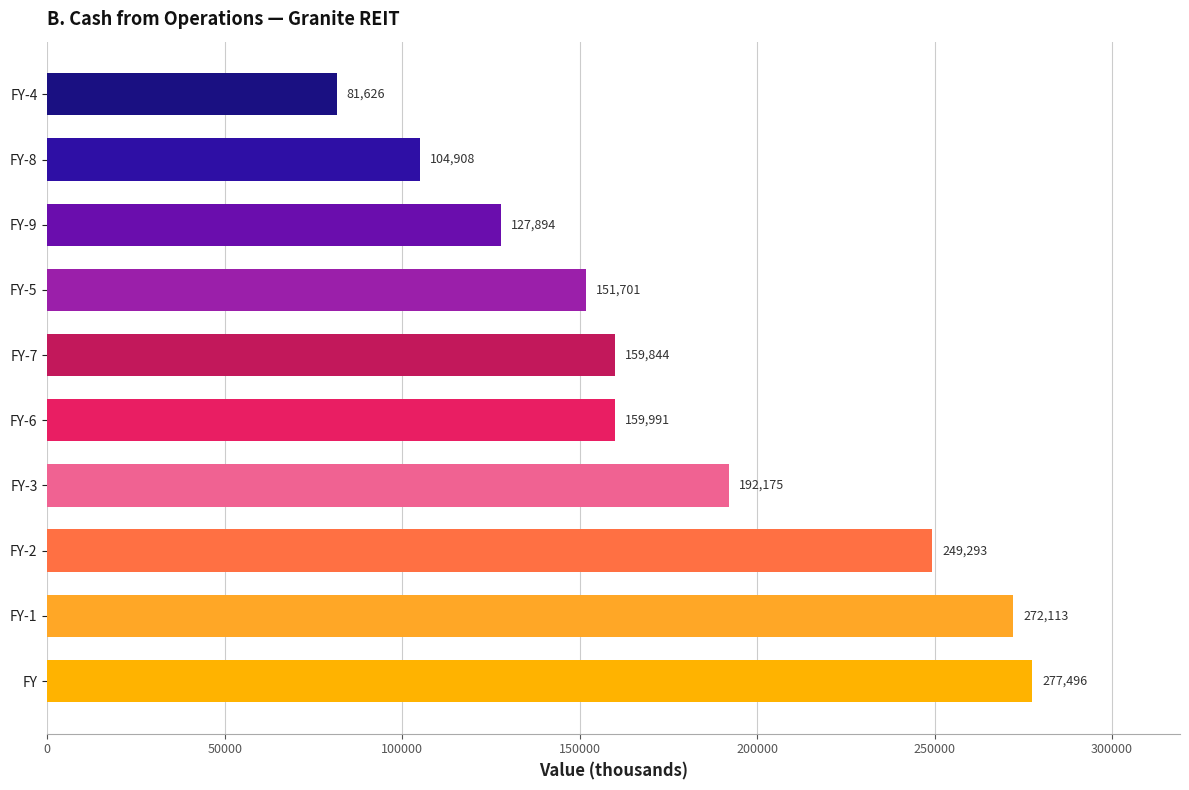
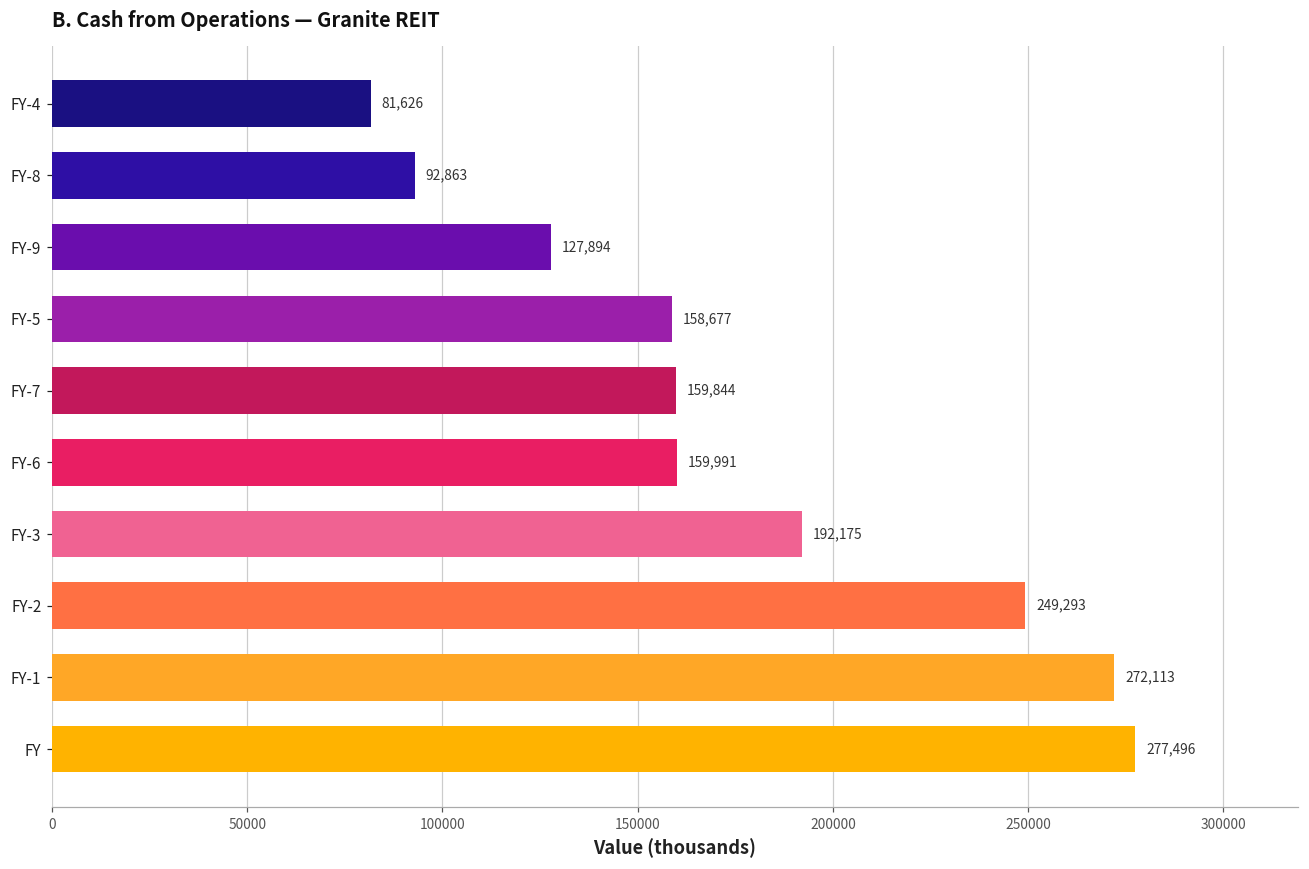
  {
    "FY-4": "81,626",
-   "FY-8": "104,908",
+   "FY-8": "92,863",
    "FY-9": "127,894",
-   "FY-5": "151,701",
+   "FY-5": "158,677",
    "FY-7": "159,844",
    "FY-6": "159,991",
    "FY-3": "192,175",
    "FY-2": "249,293",
    "FY-1": "272,113",
    "FY": "277,496"
  }
